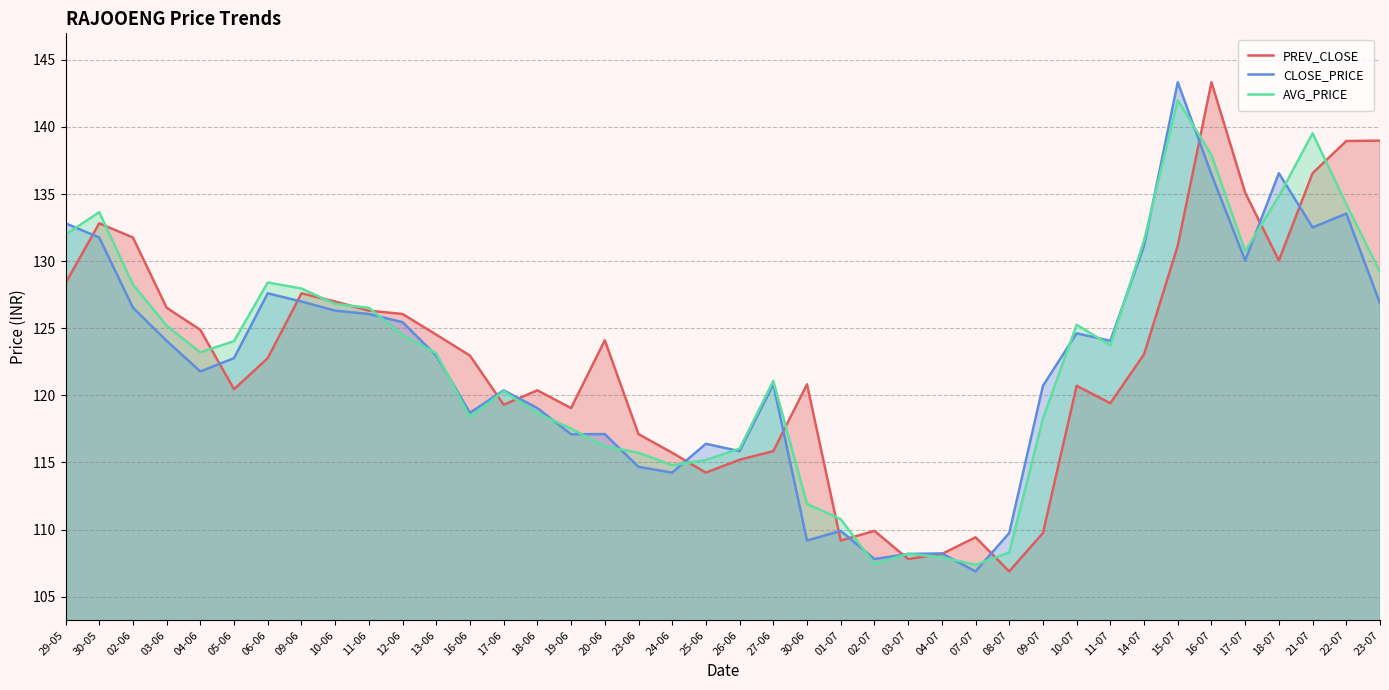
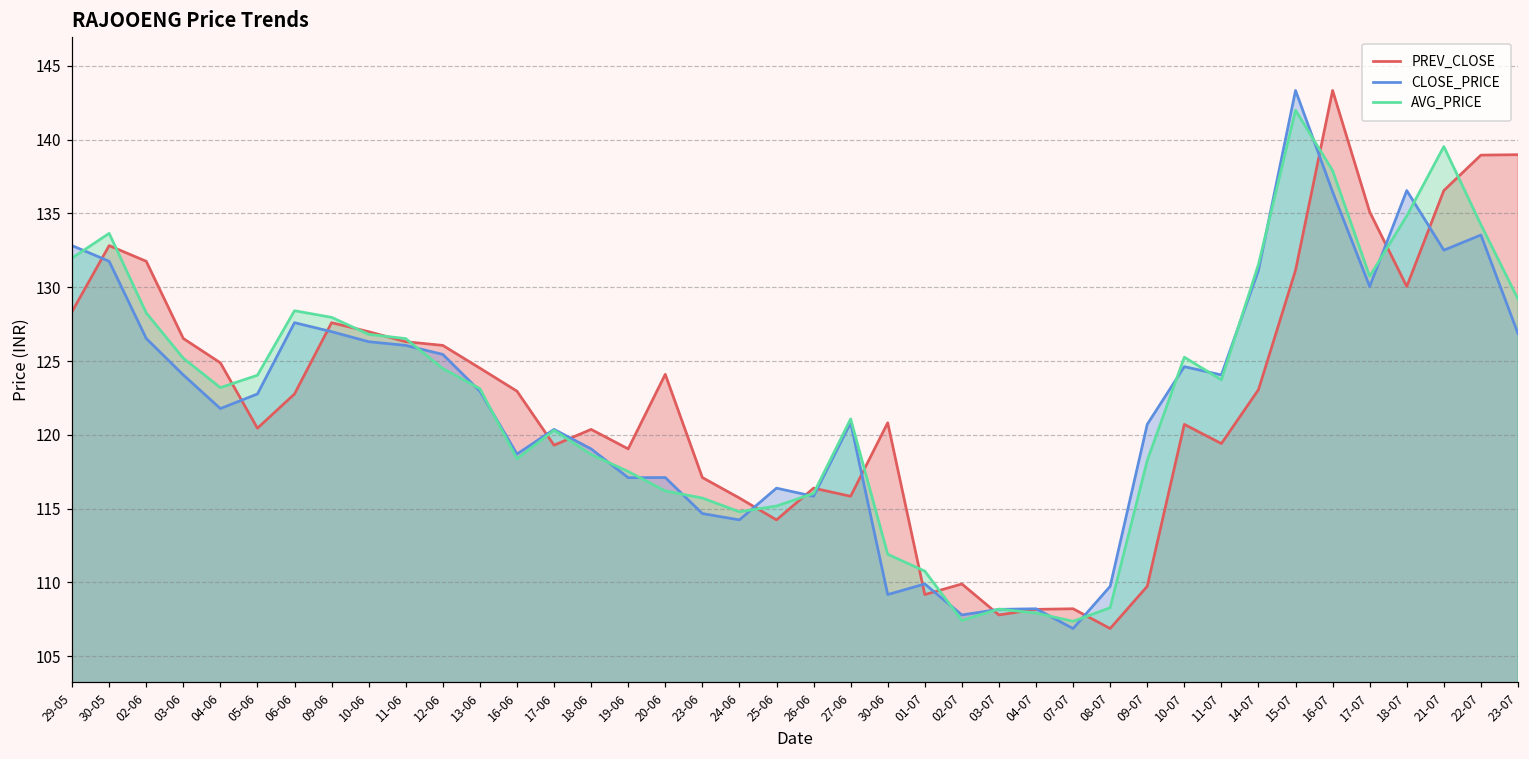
  {
    "PREV_CLOSE": {
      "29-05": 128.4,
      "30-05": 132.8,
      "02-06": 131.8,
      "03-06": 126.5,
      "04-06": 124.9,
      "05-06": 120.5,
      "06-06": 122.8,
      "09-06": 127.6,
      "11-06": 126.3,
      "12-06": 126.1,
      "13-06": 124.5,
      "16-06": 123.0,
      "17-06": 119.3,
      "18-06": 120.4,
      "19-06": 119.1,
      "20-06": 124.1,
      "23-06": 117.1,
      "24-06": 115.7,
      "25-06": 114.2,
-     "26-06": 115.2,
+     "26-06": 116.4,
      "27-06": 115.8,
      "30-06": 120.8,
      "01-07": 109.2,
      "02-07": 109.9,
      "03-07": 107.8,
-     "07-07": 109.4,
+     "07-07": 108.2,
      "08-07": 106.9,
      "09-07": 109.7,
      "10-07": 120.7,
      "11-07": 119.4,
      "14-07": 123.1,
      "15-07": 131.2,
      "16-07": 143.3,
      "17-07": 135.1,
      "18-07": 130.1,
      "21-07": 136.6,
      "22-07": 139.0,
      "23-07": 139.0
    },
    "CLOSE_PRICE": {
      "29-05": 132.8,
      "30-05": 131.8,
      "02-06": 126.5,
      "03-06": 124.1,
      "04-06": 121.8,
      "05-06": 122.8,
      "06-06": 127.6,
      "09-06": 127.0,
      "10-06": 126.3,
      "11-06": 126.1,
      "12-06": 125.5,
      "16-06": 118.7,
      "18-06": 119.1,
      "19-06": 117.1,
      "20-06": 117.1,
      "23-06": 114.7,
      "24-06": 114.2,
      "25-06": 116.4,
      "26-06": 115.8,
      "27-06": 120.8,
      "30-06": 109.2,
      "01-07": 109.9,
      "02-07": 107.8,
      "07-07": 106.9,
      "08-07": 109.7,
      "09-07": 120.7,
      "10-07": 124.6,
      "11-07": 124.1,
      "14-07": 131.2,
      "15-07": 143.3,
      "16-07": 136.5,
      "17-07": 130.1,
      "18-07": 136.6,
      "21-07": 132.5,
      "22-07": 133.5,
      "23-07": 126.9
    },
    "AVG_PRICE": {
      "29-05": 132.0,
      "30-05": 133.7,
      "02-06": 128.3,
      "03-06": 125.2,
      "04-06": 123.2,
      "05-06": 124.0,
      "06-06": 128.4,
      "09-06": 128.0,
      "11-06": 126.5,
      "12-06": 124.5,
      "16-06": 118.4,
      "18-06": 118.7,
      "19-06": 117.5,
      "20-06": 116.2,
      "23-06": 115.7,
      "24-06": 114.8,
      "25-06": 115.2,
      "26-06": 116.0,
      "27-06": 121.1,
      "30-06": 111.9,
      "01-07": 110.8,
      "02-07": 107.4,
      "04-07": 107.9,
      "07-07": 107.4,
      "08-07": 108.3,
      "09-07": 118.3,
      "10-07": 125.3,
      "11-07": 123.7,
      "14-07": 131.6,
      "15-07": 142.0,
      "16-07": 137.9,
      "17-07": 130.7,
      "18-07": 134.8,
      "21-07": 139.5,
      "22-07": 134.2,
      "23-07": 129.2
    }
  }
